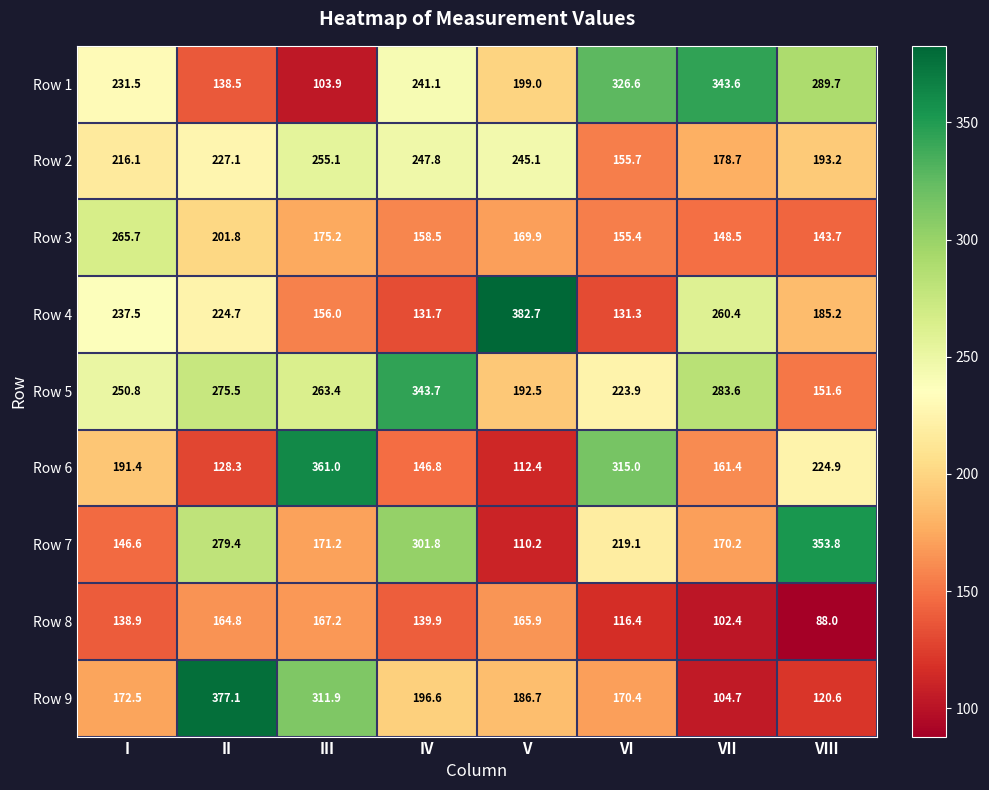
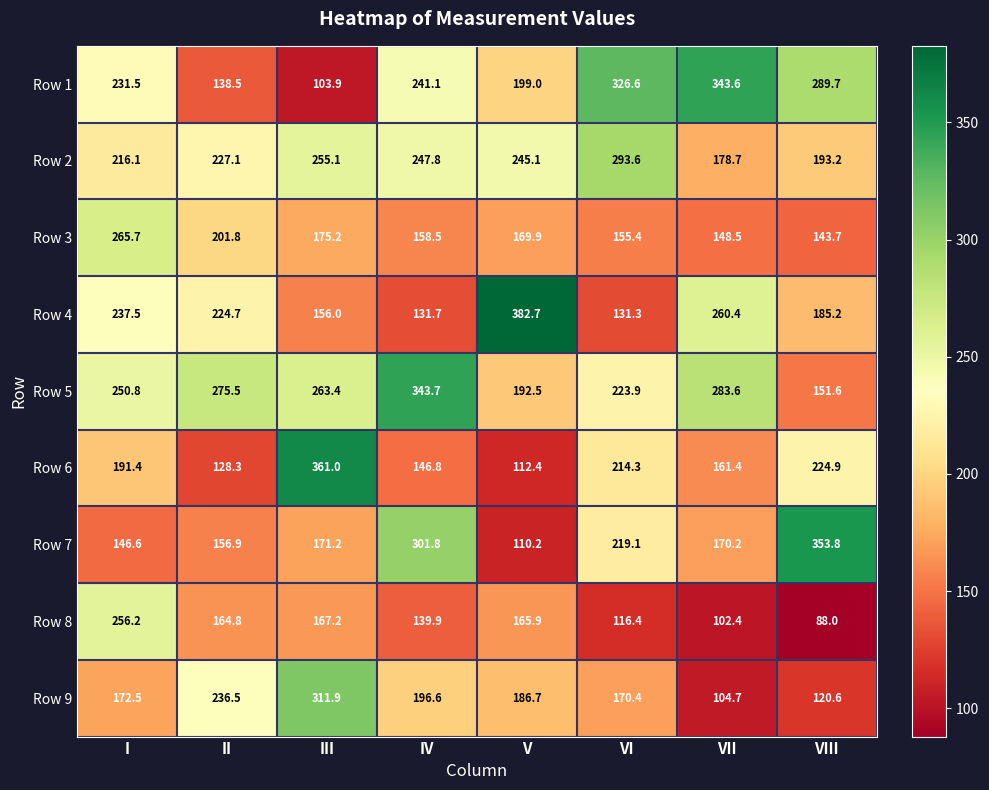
  {
    "Row 1": {
      "I": 231.5,
      "II": 138.5,
      "III": 103.9,
      "IV": 241.1,
      "V": 199.0,
      "VI": 326.6,
      "VII": 343.6,
      "VIII": 289.7
    },
    "Row 2": {
      "I": 216.1,
      "II": 227.1,
      "III": 255.1,
      "IV": 247.8,
      "V": 245.1,
-     "VI": 155.7,
+     "VI": 293.6,
      "VII": 178.7,
      "VIII": 193.2
    },
    "Row 3": {
      "I": 265.7,
      "II": 201.8,
      "III": 175.2,
      "IV": 158.5,
      "V": 169.9,
      "VI": 155.4,
      "VII": 148.5,
      "VIII": 143.7
    },
    "Row 4": {
      "I": 237.5,
      "II": 224.7,
      "III": 156.0,
      "IV": 131.7,
      "V": 382.7,
      "VI": 131.3,
      "VII": 260.4,
      "VIII": 185.2
    },
    "Row 5": {
      "I": 250.8,
      "II": 275.5,
      "III": 263.4,
      "IV": 343.7,
      "V": 192.5,
      "VI": 223.9,
      "VII": 283.6,
      "VIII": 151.6
    },
    "Row 6": {
      "I": 191.4,
      "II": 128.3,
      "III": 361.0,
      "IV": 146.8,
      "V": 112.4,
-     "VI": 315.0,
+     "VI": 214.3,
      "VII": 161.4,
      "VIII": 224.9
    },
    "Row 7": {
      "I": 146.6,
-     "II": 279.4,
+     "II": 156.9,
      "III": 171.2,
      "IV": 301.8,
      "V": 110.2,
      "VI": 219.1,
      "VII": 170.2,
      "VIII": 353.8
    },
    "Row 8": {
-     "I": 138.9,
+     "I": 256.2,
      "II": 164.8,
      "III": 167.2,
      "IV": 139.9,
      "V": 165.9,
      "VI": 116.4,
      "VII": 102.4,
      "VIII": 88.0
    },
    "Row 9": {
      "I": 172.5,
-     "II": 377.1,
+     "II": 236.5,
      "III": 311.9,
      "IV": 196.6,
      "V": 186.7,
      "VI": 170.4,
      "VII": 104.7,
      "VIII": 120.6
    }
  }
